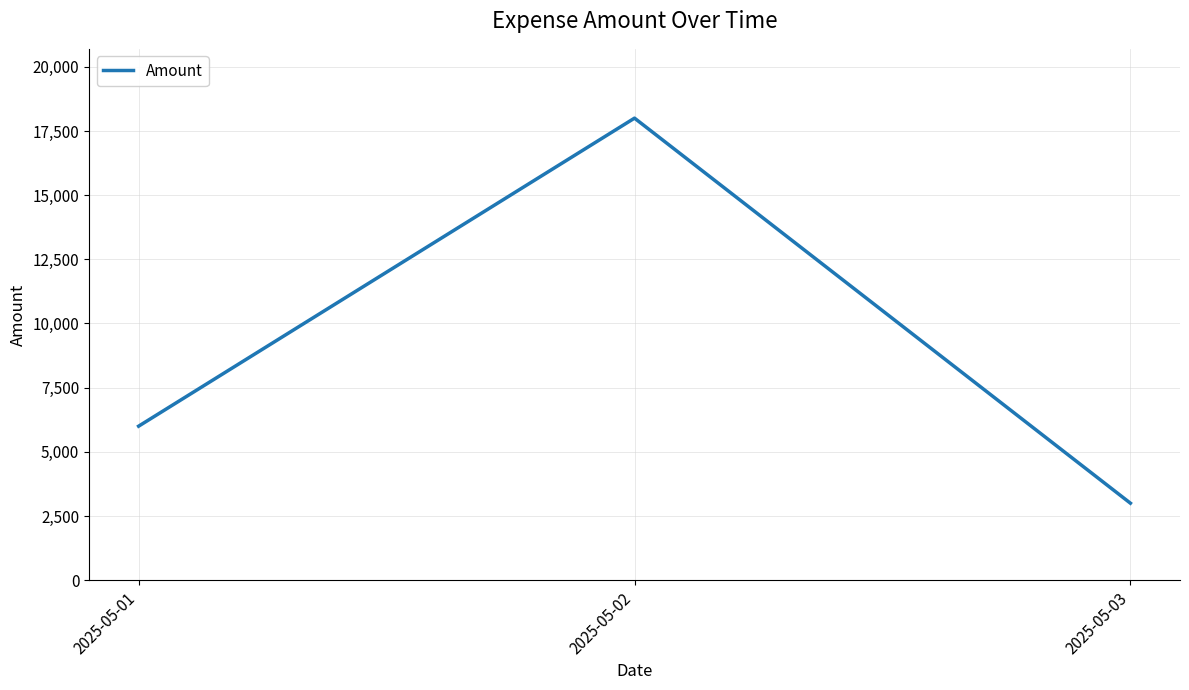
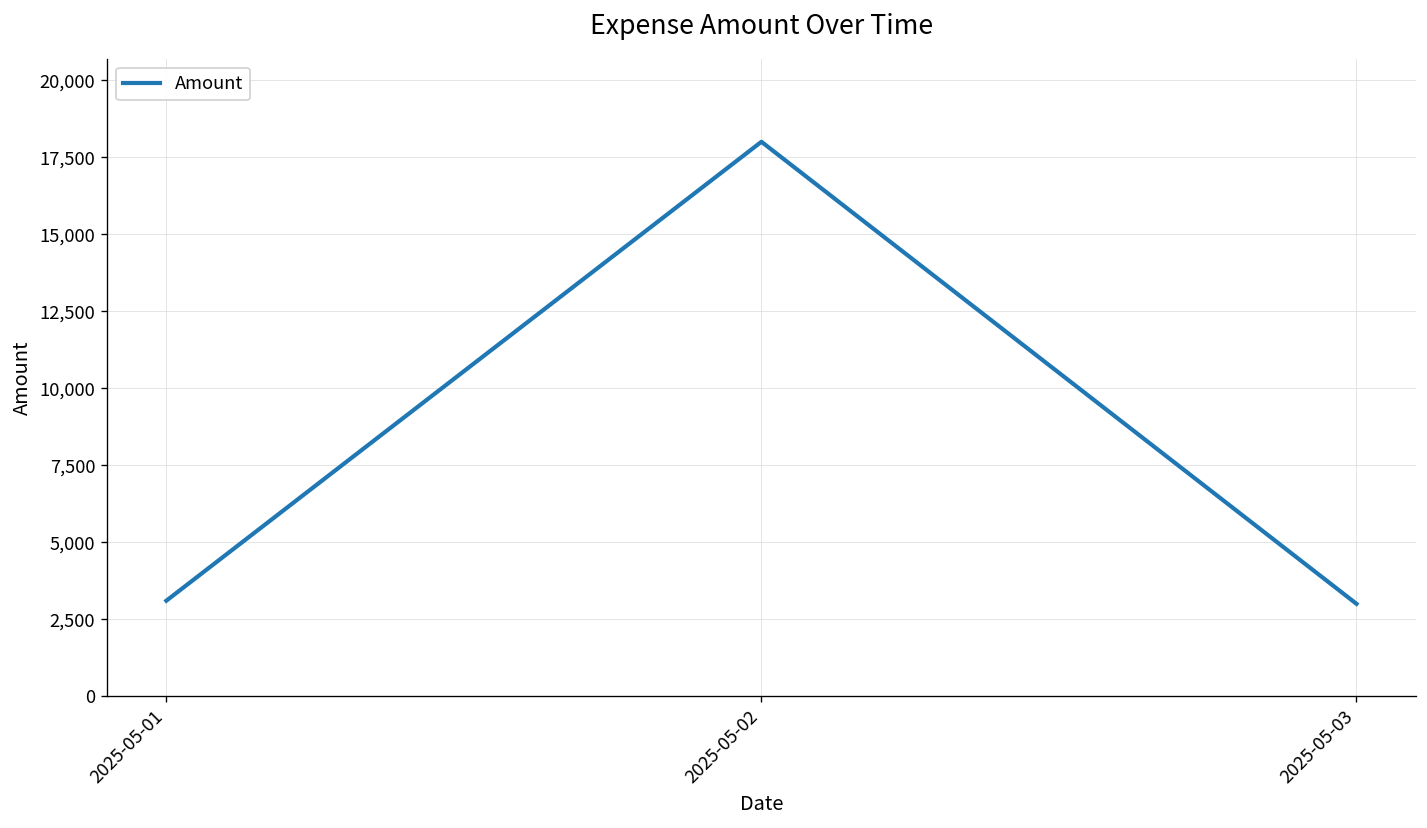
  {
-   "2025-05-01": "6,000",
+   "2025-05-01": "3,100",
    "2025-05-02": "18,000",
    "2025-05-03": "3,000"
  }
